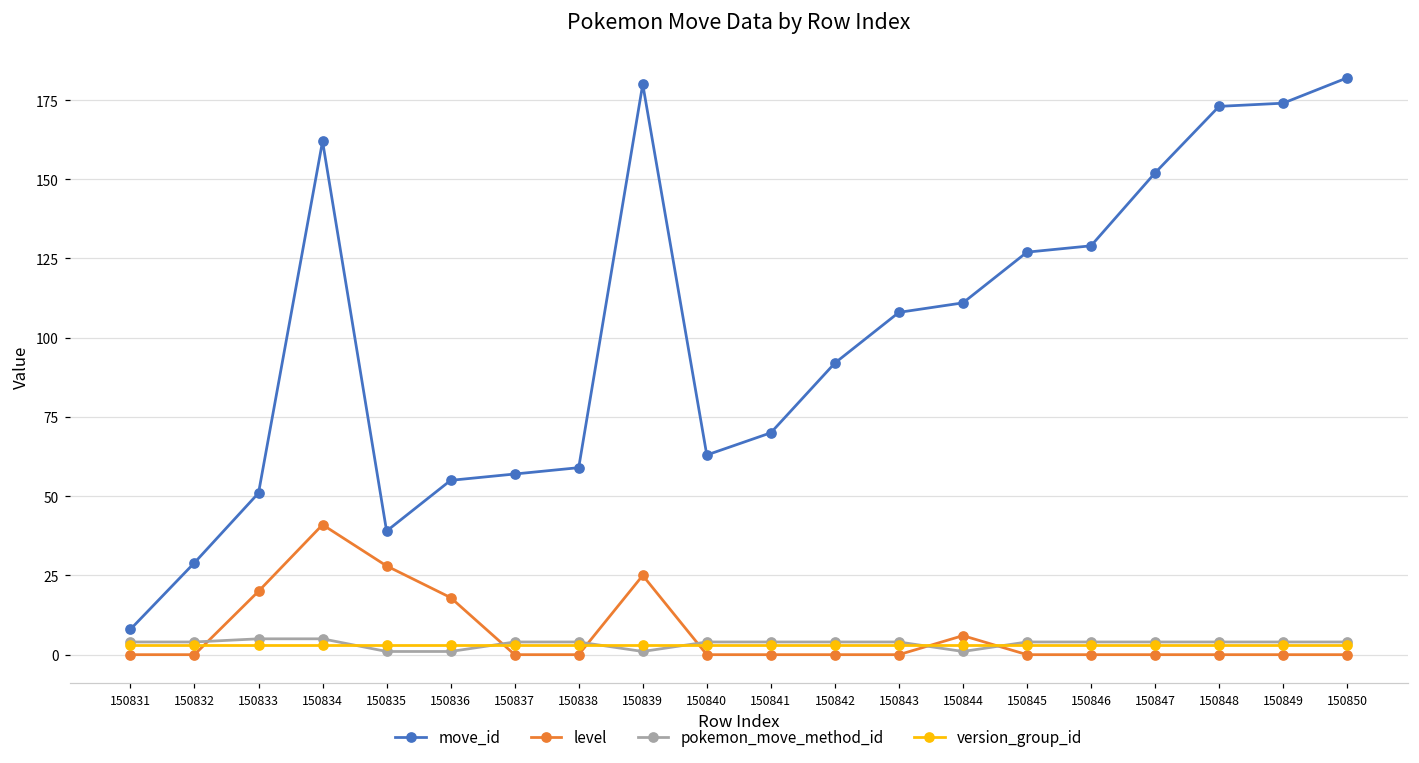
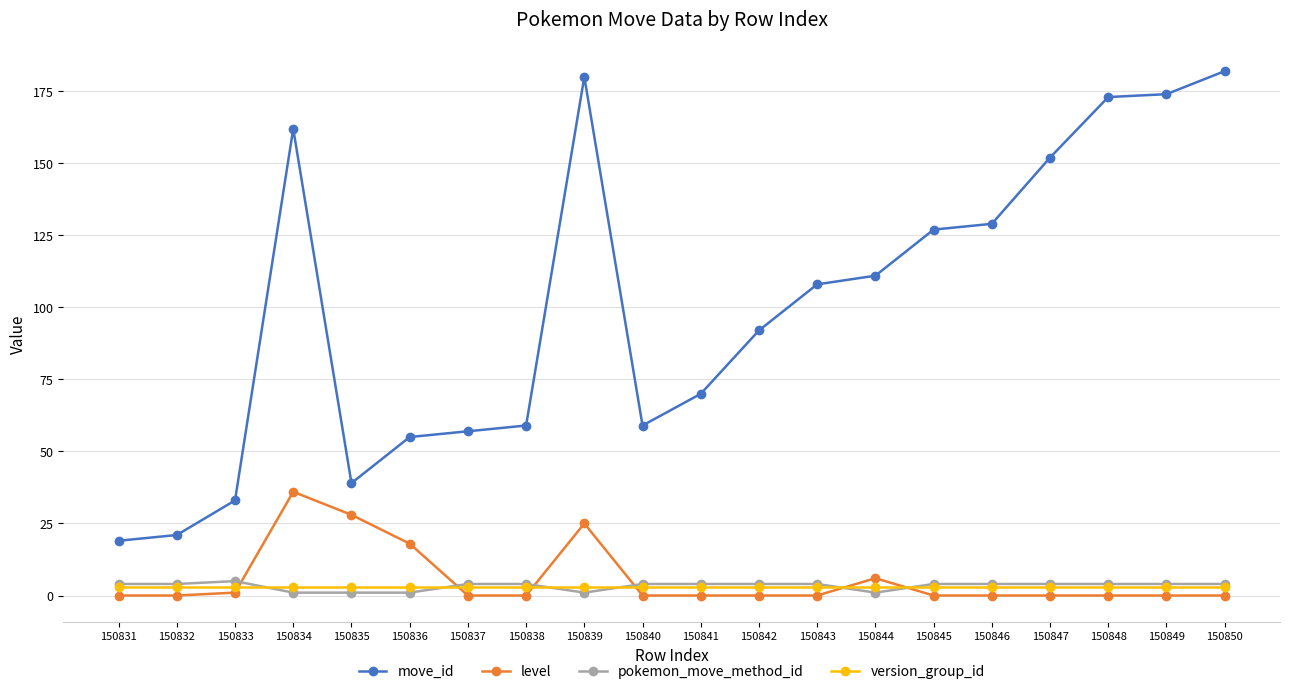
  {
    "move_id": {
-     "150831": 8,
-     "150832": 29,
-     "150833": 51,
+     "150831": 19,
+     "150832": 21,
+     "150833": 33,
      "150834": 162,
      "150835": 39,
      "150836": 55,
      "150837": 57,
      "150838": 59,
      "150839": 180,
-     "150840": 63,
+     "150840": 59,
      "150841": 70,
      "150842": 92,
      "150843": 108,
      "150844": 111,
      "150845": 127,
      "150846": 129,
      "150847": 152,
      "150848": 173,
      "150849": 174,
      "150850": 182
    },
    "level": {
      "150831": 0,
      "150832": 0,
-     "150833": 20,
-     "150834": 41,
+     "150833": 1,
+     "150834": 36,
      "150835": 28,
      "150836": 18,
      "150837": 0,
      "150838": 0,
      "150839": 25,
      "150840": 0,
      "150841": 0,
      "150842": 0,
      "150843": 0,
      "150844": 6,
      "150845": 0,
      "150846": 0,
      "150847": 0,
      "150848": 0,
      "150849": 0,
      "150850": 0
    },
    "pokemon_move_method_id": {
      "150831": 4,
      "150832": 4,
      "150833": 5,
-     "150834": 5,
+     "150834": 1,
      "150835": 1,
      "150836": 1,
      "150837": 4,
      "150838": 4,
      "150839": 1,
      "150840": 4,
      "150841": 4,
      "150842": 4,
      "150843": 4,
      "150844": 1,
      "150845": 4,
      "150846": 4,
      "150847": 4,
      "150848": 4,
      "150849": 4,
      "150850": 4
    },
    "version_group_id": {
      "150831": 3,
      "150832": 3,
      "150833": 3,
      "150834": 3,
      "150835": 3,
      "150836": 3,
      "150837": 3,
      "150838": 3,
      "150839": 3,
      "150840": 3,
      "150841": 3,
      "150842": 3,
      "150843": 3,
      "150844": 3,
      "150845": 3,
      "150846": 3,
      "150847": 3,
      "150848": 3,
      "150849": 3,
      "150850": 3
    }
  }
